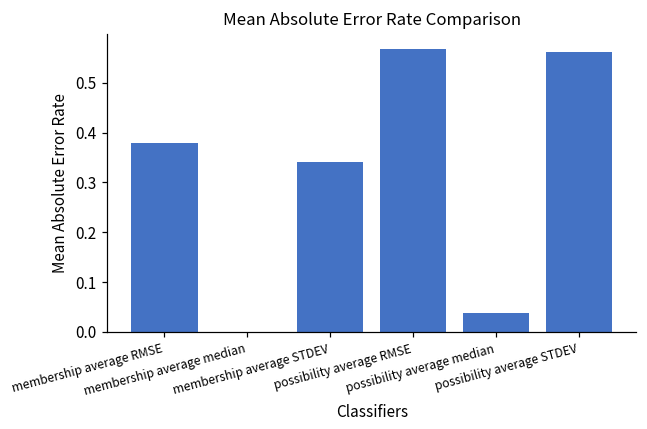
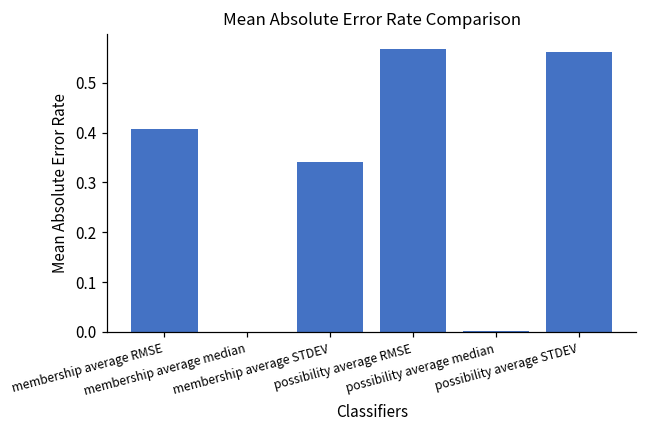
  {
-   "membership average RMSE": 0.38,
+   "membership average RMSE": 0.41,
    "membership average STDEV": 0.34,
    "possibility average RMSE": 0.57,
-   "possibility average median": 0.04,
+   "possibility average median": 0.00,
    "possibility average STDEV": 0.56
  }
